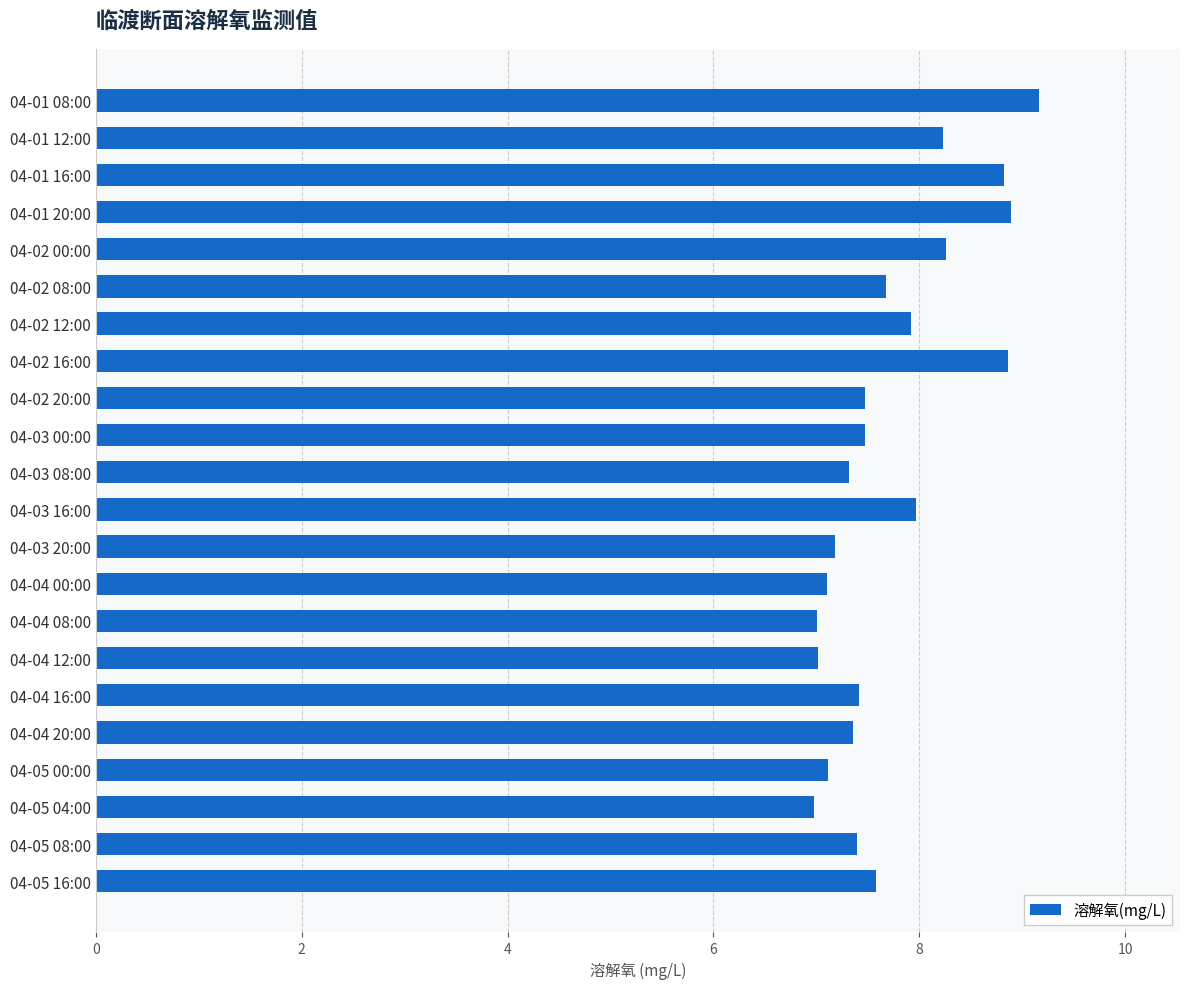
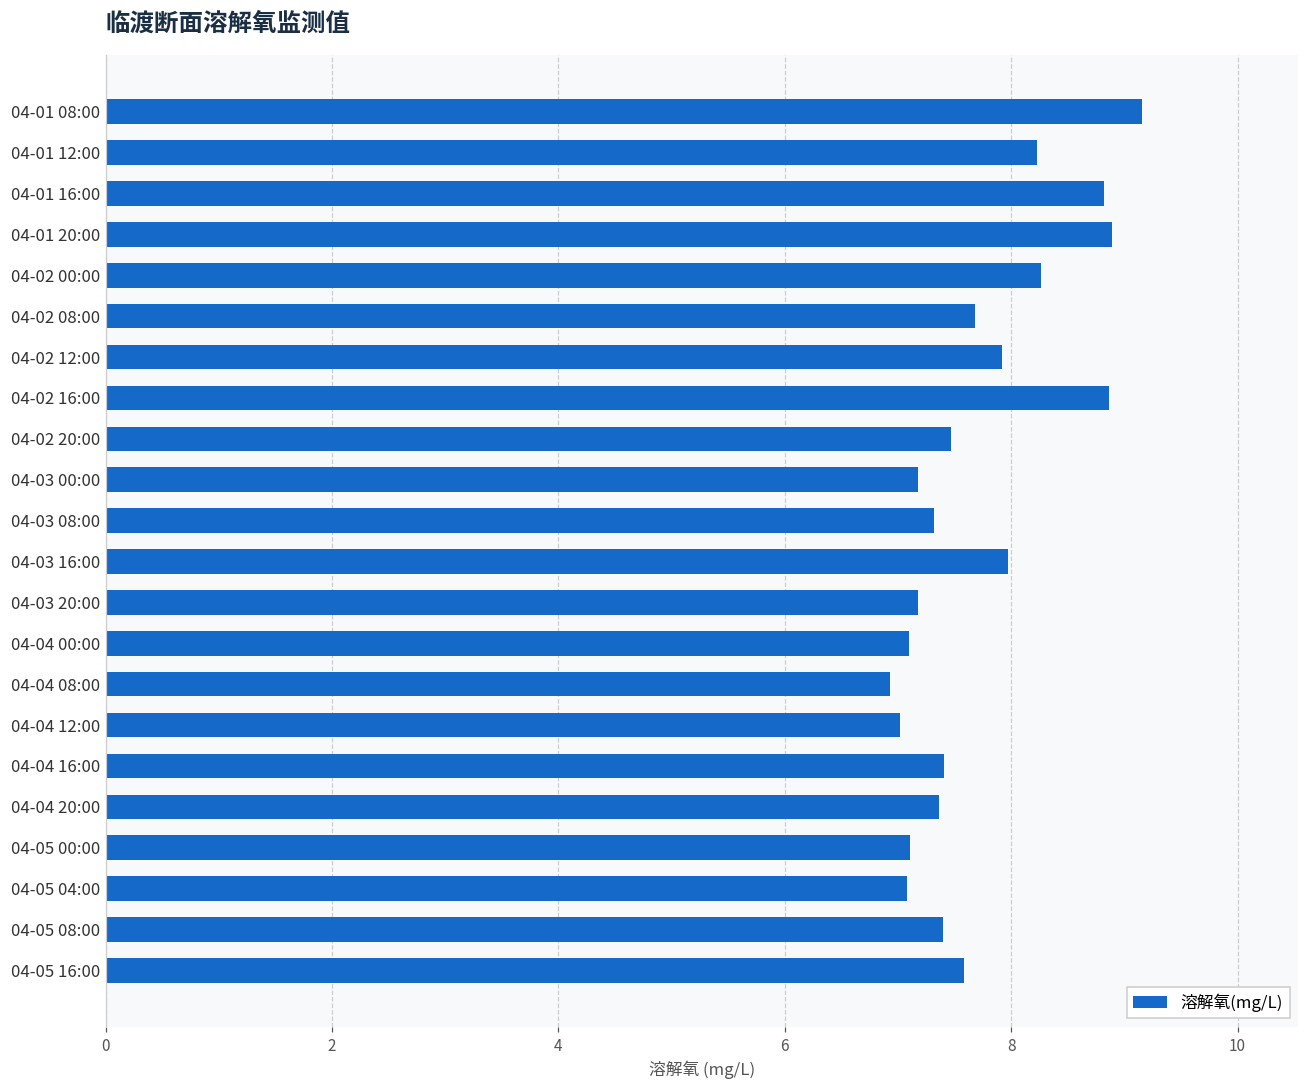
  {
    "04-01 08:00": 9.16,
    "04-01 12:00": 8.23,
    "04-01 16:00": 8.82,
    "04-01 20:00": 8.89,
    "04-02 00:00": 8.26,
    "04-02 08:00": 7.68,
    "04-02 12:00": 7.92,
    "04-02 16:00": 8.86,
    "04-02 20:00": 7.47,
-   "04-03 00:00": 7.47,
+   "04-03 00:00": 7.18,
    "04-03 08:00": 7.32,
    "04-03 16:00": 7.97,
    "04-03 20:00": 7.18,
    "04-04 00:00": 7.10,
-   "04-04 08:00": 7.01,
+   "04-04 08:00": 6.93,
    "04-04 12:00": 7.02,
    "04-04 16:00": 7.41,
    "04-04 20:00": 7.36,
    "04-05 00:00": 7.11,
-   "04-05 04:00": 6.98,
+   "04-05 04:00": 7.08,
    "04-05 08:00": 7.40,
    "04-05 16:00": 7.58
  }
